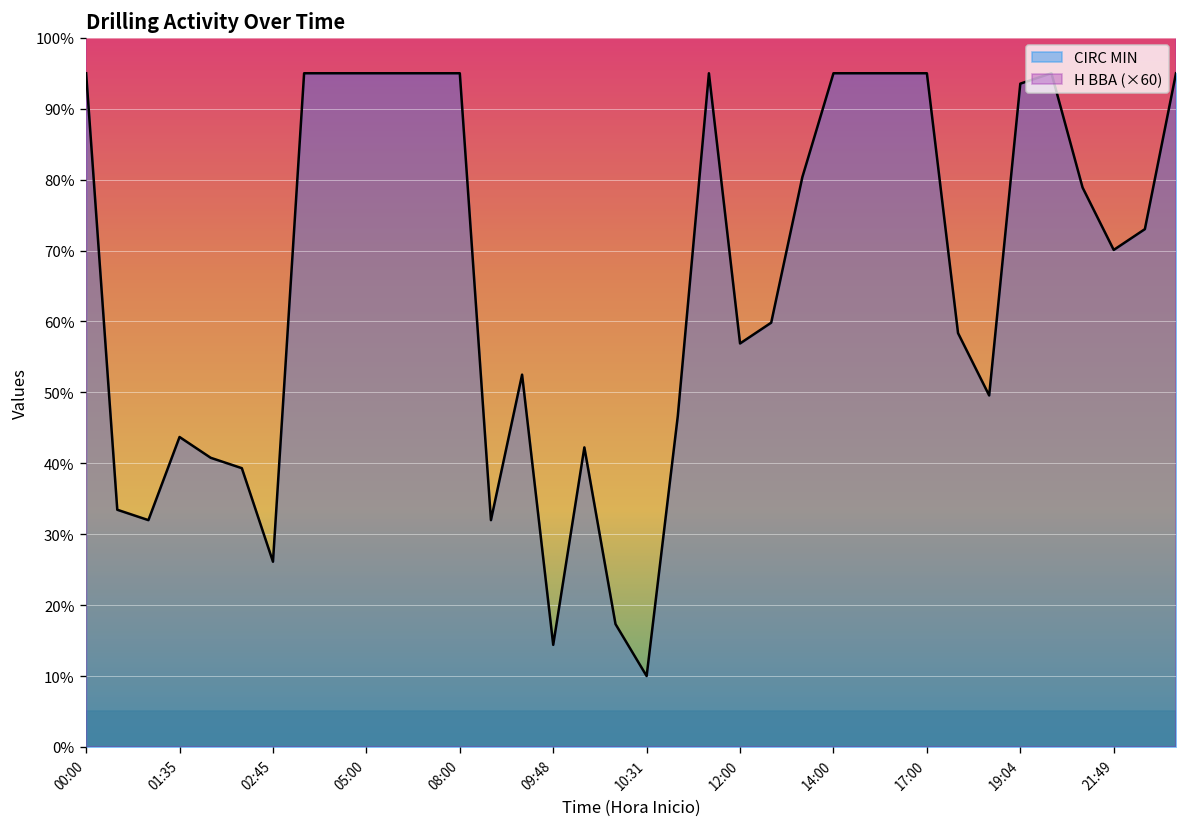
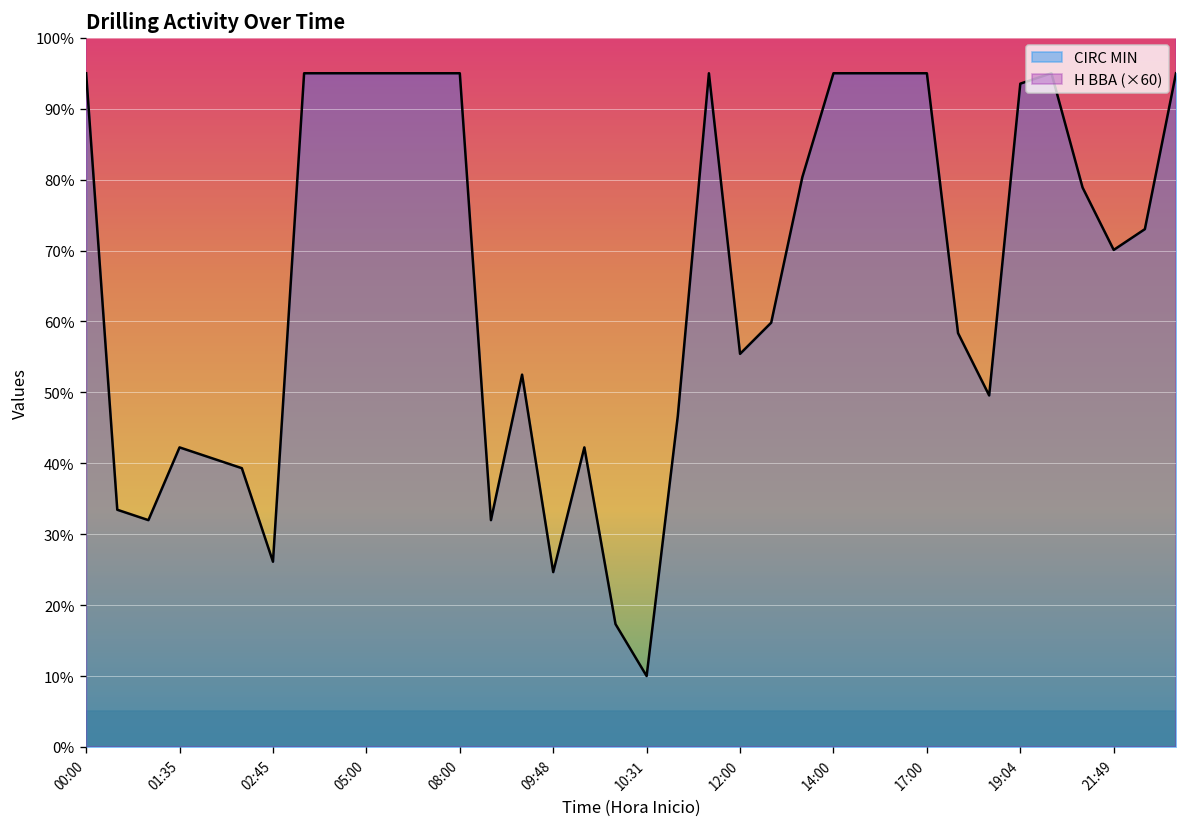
  {
    "CIRC MIN": {
      "00:00": "95%",
-     "01:35": "44%",
+     "01:35": "42%",
      "02:45": "26%",
      "05:00": "95%",
      "08:00": "95%",
-     "09:48": "14%",
+     "09:48": "25%",
      "10:31": "10%",
-     "12:00": "57%",
+     "12:00": "55%",
      "14:00": "95%",
      "17:00": "95%",
      "19:04": "94%",
      "21:49": "70%"
    }
  }
